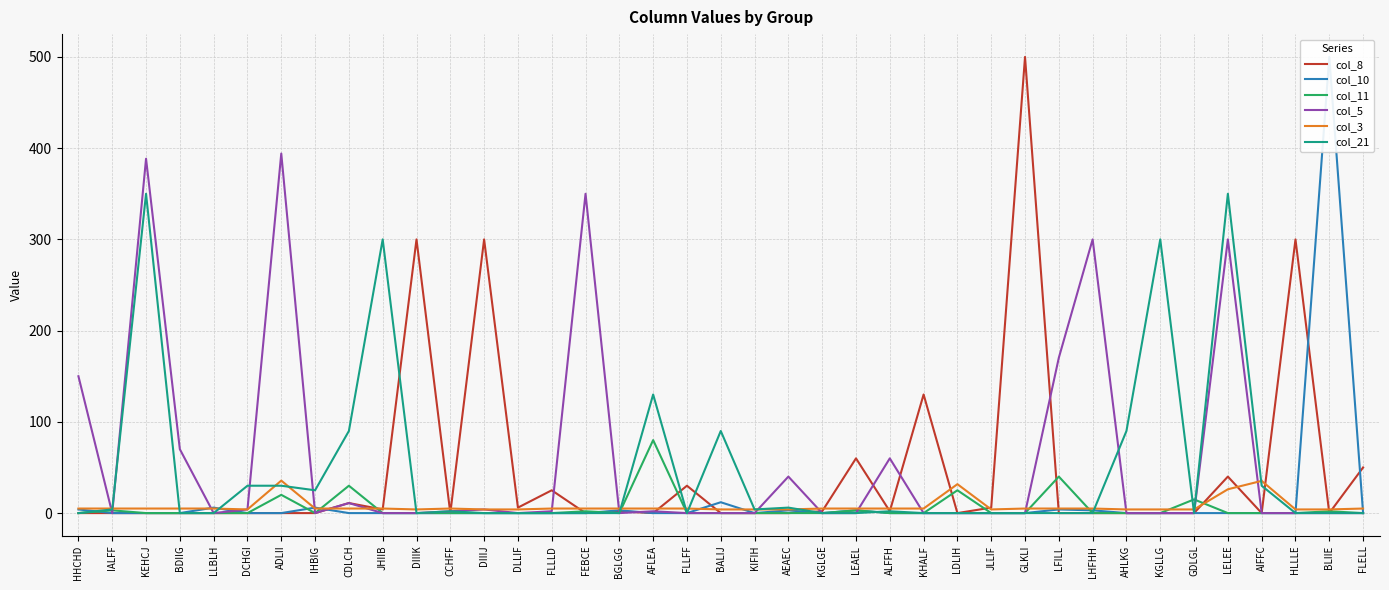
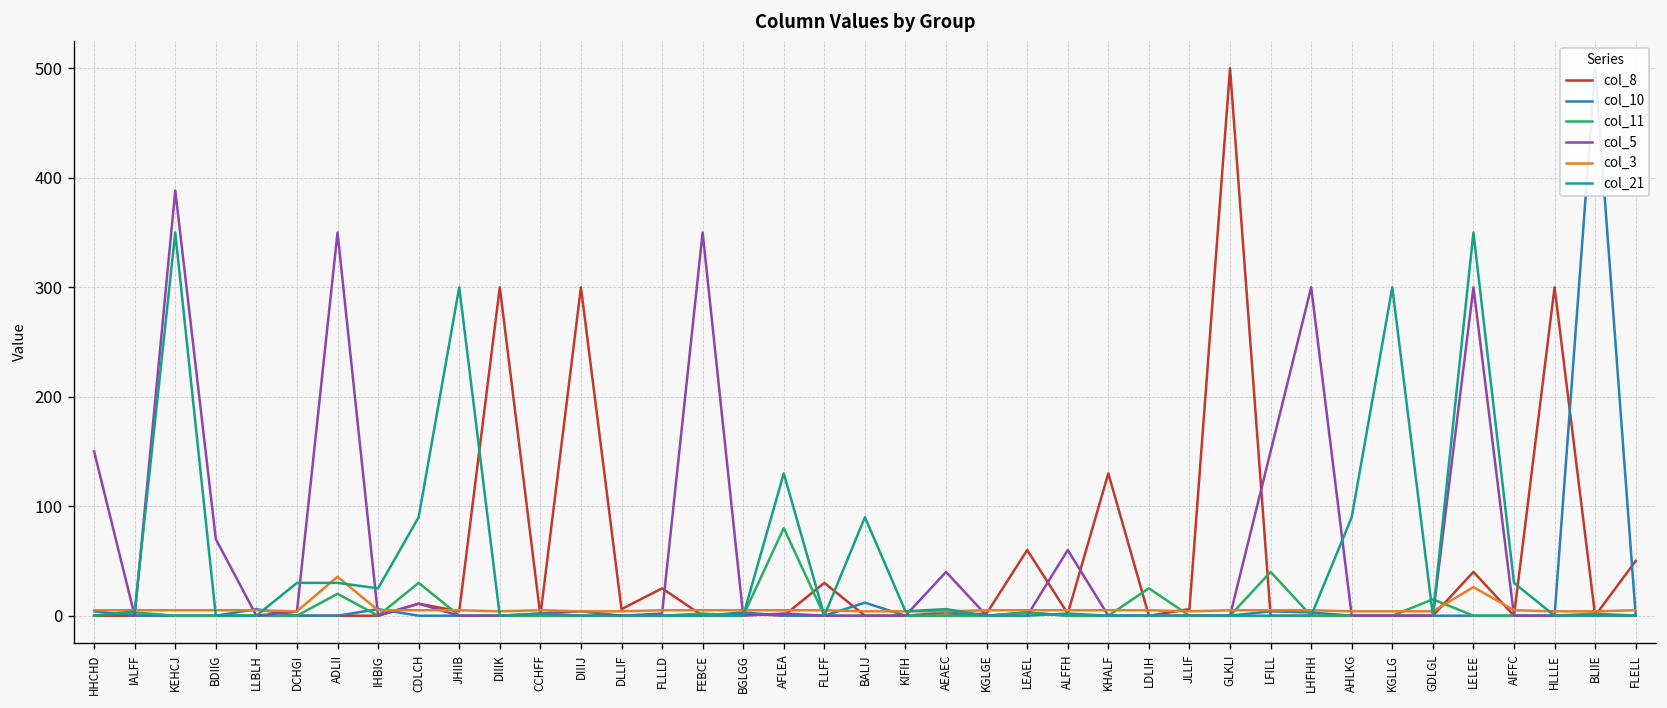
  {
    "col_8": {
      "DIIIK": 300,
      "DIIIJ": 300,
      "FLLLD": 30,
      "FLLFF": 30,
      "LEAEL": 60,
      "KHALF": 130,
      "GLKLI": 500,
      "LELEE": 40,
      "HLLLE": 300,
      "FLELL": 50
    },
    "col_10": {
      "CDLCH": 0,
      "BALIJ": 10
    },
    "col_5": {
      "HHCHD": 150,
      "KEHCJ": 390,
      "BDIIG": 70,
-     "ADLII": 390,
+     "ADLII": 350,
      "FEBCE": 350,
      "AEAEC": 40,
      "ALFFH": 60,
-     "LFILL": 170,
+     "LFILL": 150,
      "LHFHH": 300,
      "LELEE": 300
    },
    "col_3": {
      "KEHCJ": 10,
      "BDIIG": 10,
      "ADLII": 40,
      "CDLCH": 10,
      "DIIIK": 0,
      "CCHFF": 10,
      "FLLLD": 10,
      "FEBCE": 10,
      "AFLEA": 10,
      "FLLFF": 10,
      "BALIJ": 0,
      "KGLGE": 10,
      "ALFFH": 10,
      "KHALF": 10,
-     "LDLIH": 30,
+     "LDLIH": 10,
      "GLKLI": 10,
      "AHLKG": 0,
      "KGLLG": 0,
      "GDLGL": 0,
      "LELEE": 30,
-     "AIFFC": 40,
+     "AIFFC": 10,
      "HLLLE": 0,
      "FLELL": 10
    }
  }
